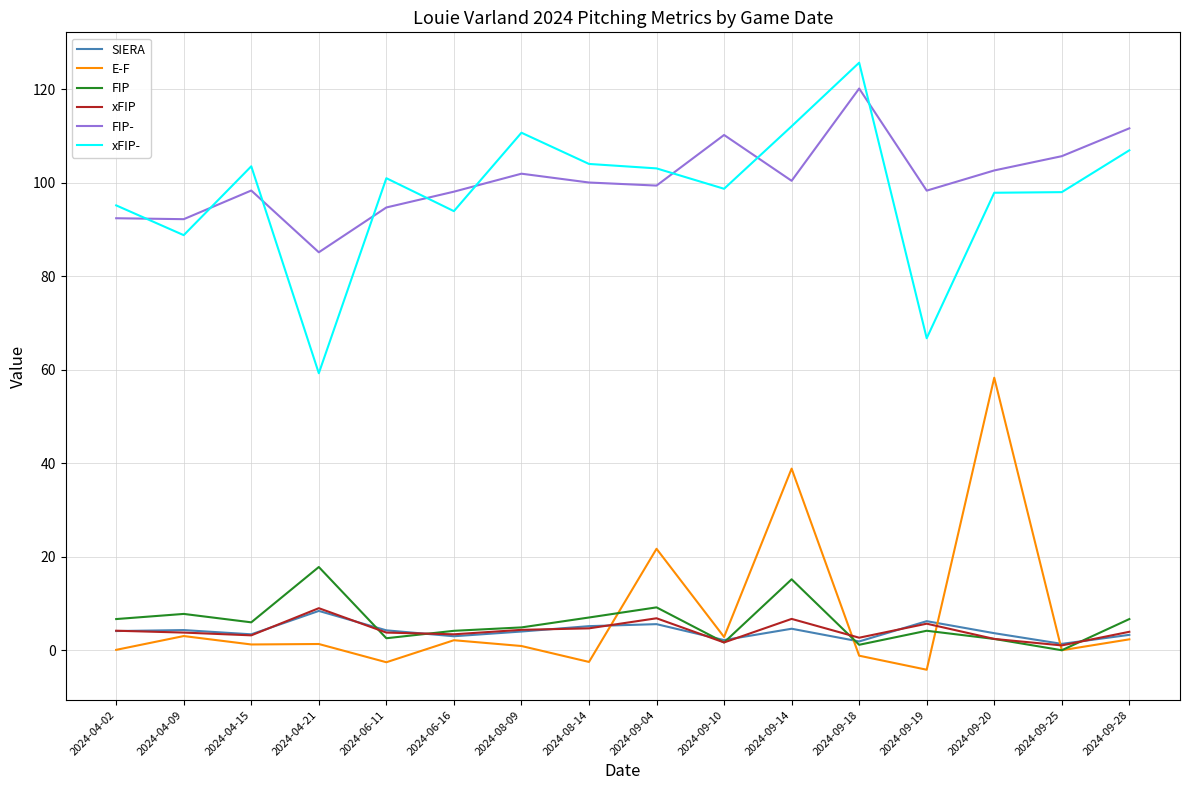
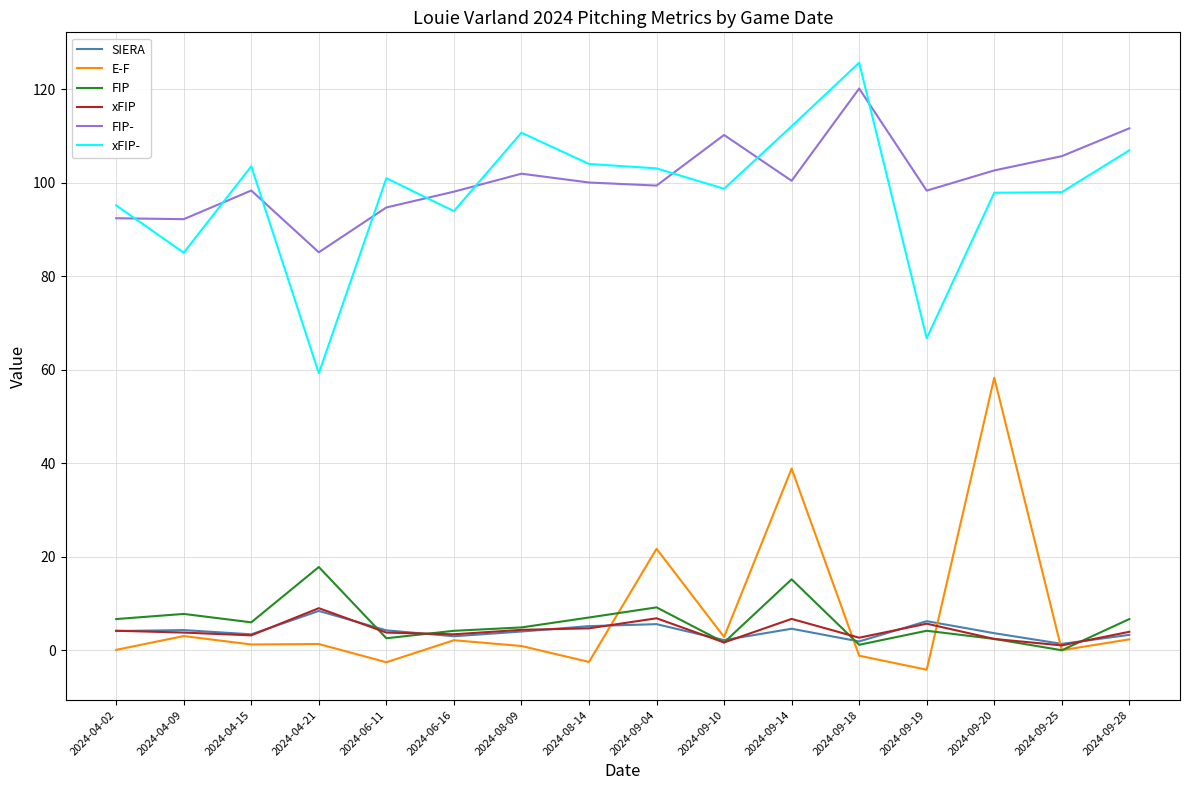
  {
    "SIERA": {
      "2024-04-21": 8,
      "2024-09-04": 6,
      "2024-09-14": 5,
      "2024-09-18": 2,
      "2024-09-20": 4,
      "2024-09-28": 3
    },
    "E-F": {
      "2024-04-02": 0,
      "2024-04-09": 3,
      "2024-04-15": 1,
      "2024-04-21": 1,
      "2024-06-11": -3,
      "2024-06-16": 2,
      "2024-08-09": 1,
      "2024-08-14": -2,
      "2024-09-04": 22,
      "2024-09-10": 3,
      "2024-09-14": 39,
      "2024-09-18": -1,
      "2024-09-19": -4,
      "2024-09-20": 58,
      "2024-09-28": 2
    },
    "FIP": {
      "2024-04-02": 7,
      "2024-04-09": 8,
      "2024-04-15": 6,
      "2024-04-21": 18,
      "2024-06-11": 3,
      "2024-06-16": 4,
      "2024-08-14": 7,
      "2024-09-04": 9,
      "2024-09-14": 15,
      "2024-09-18": 1,
      "2024-09-19": 4,
      "2024-09-28": 7
    },
    "xFIP": {
      "2024-04-21": 9,
      "2024-09-04": 7,
      "2024-09-14": 7,
      "2024-09-18": 3,
      "2024-09-28": 4
    },
    "FIP-": {
      "2024-04-02": 92,
      "2024-04-09": 92,
      "2024-04-15": 98,
      "2024-04-21": 85,
      "2024-06-11": 95,
      "2024-06-16": 98,
      "2024-08-09": 102,
      "2024-08-14": 100,
      "2024-09-04": 99,
      "2024-09-10": 110,
      "2024-09-14": 100,
      "2024-09-18": 120,
      "2024-09-19": 98,
      "2024-09-20": 103,
      "2024-09-25": 106,
      "2024-09-28": 112
    },
    "xFIP-": {
      "2024-04-02": 95,
-     "2024-04-09": 89,
+     "2024-04-09": 85,
      "2024-04-15": 103,
      "2024-04-21": 59,
      "2024-06-11": 101,
      "2024-06-16": 94,
      "2024-08-09": 111,
      "2024-08-14": 104,
      "2024-09-04": 103,
      "2024-09-10": 99,
      "2024-09-14": 112,
      "2024-09-18": 126,
      "2024-09-19": 67,
      "2024-09-20": 98,
      "2024-09-25": 98,
      "2024-09-28": 107
    }
  }
